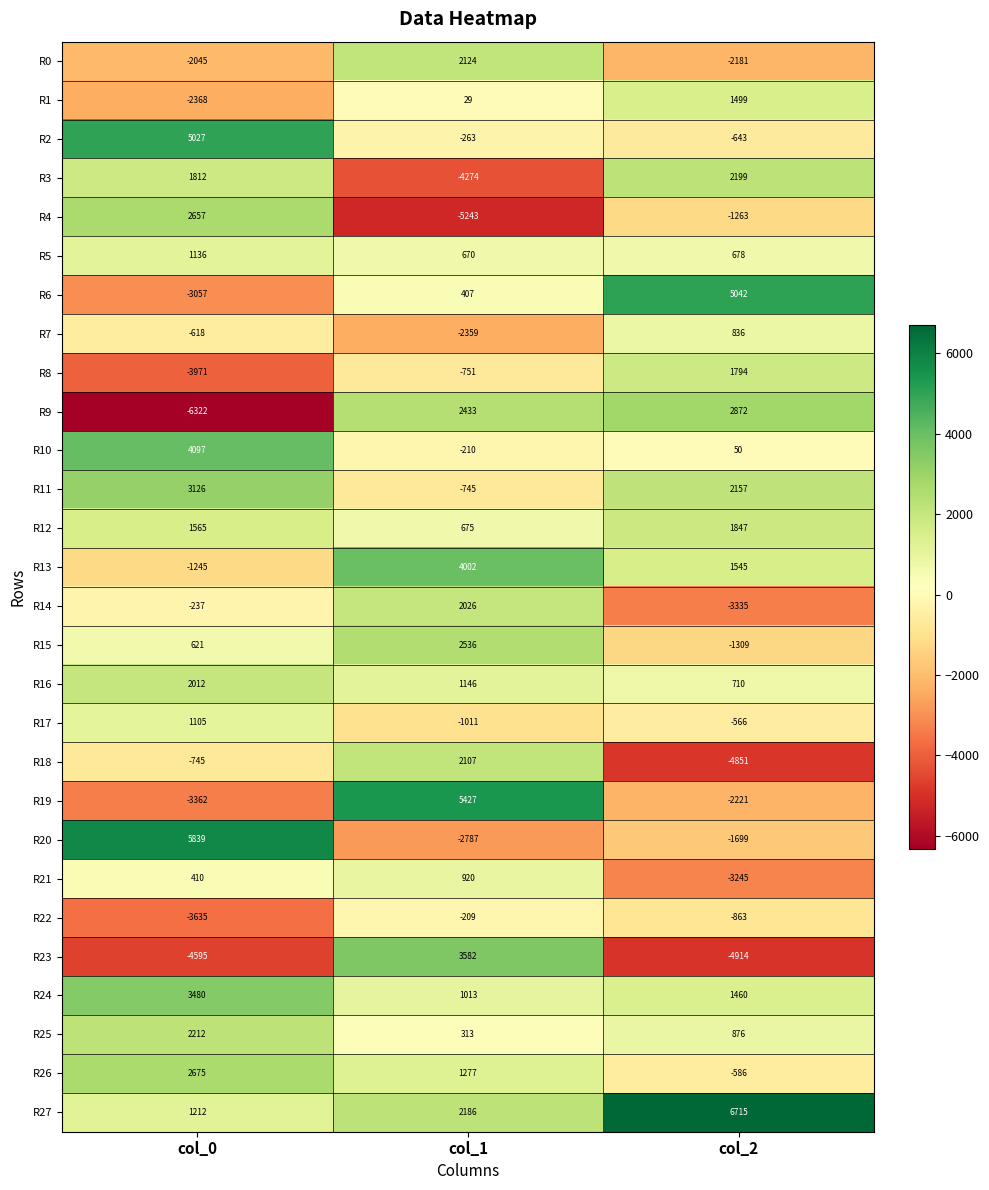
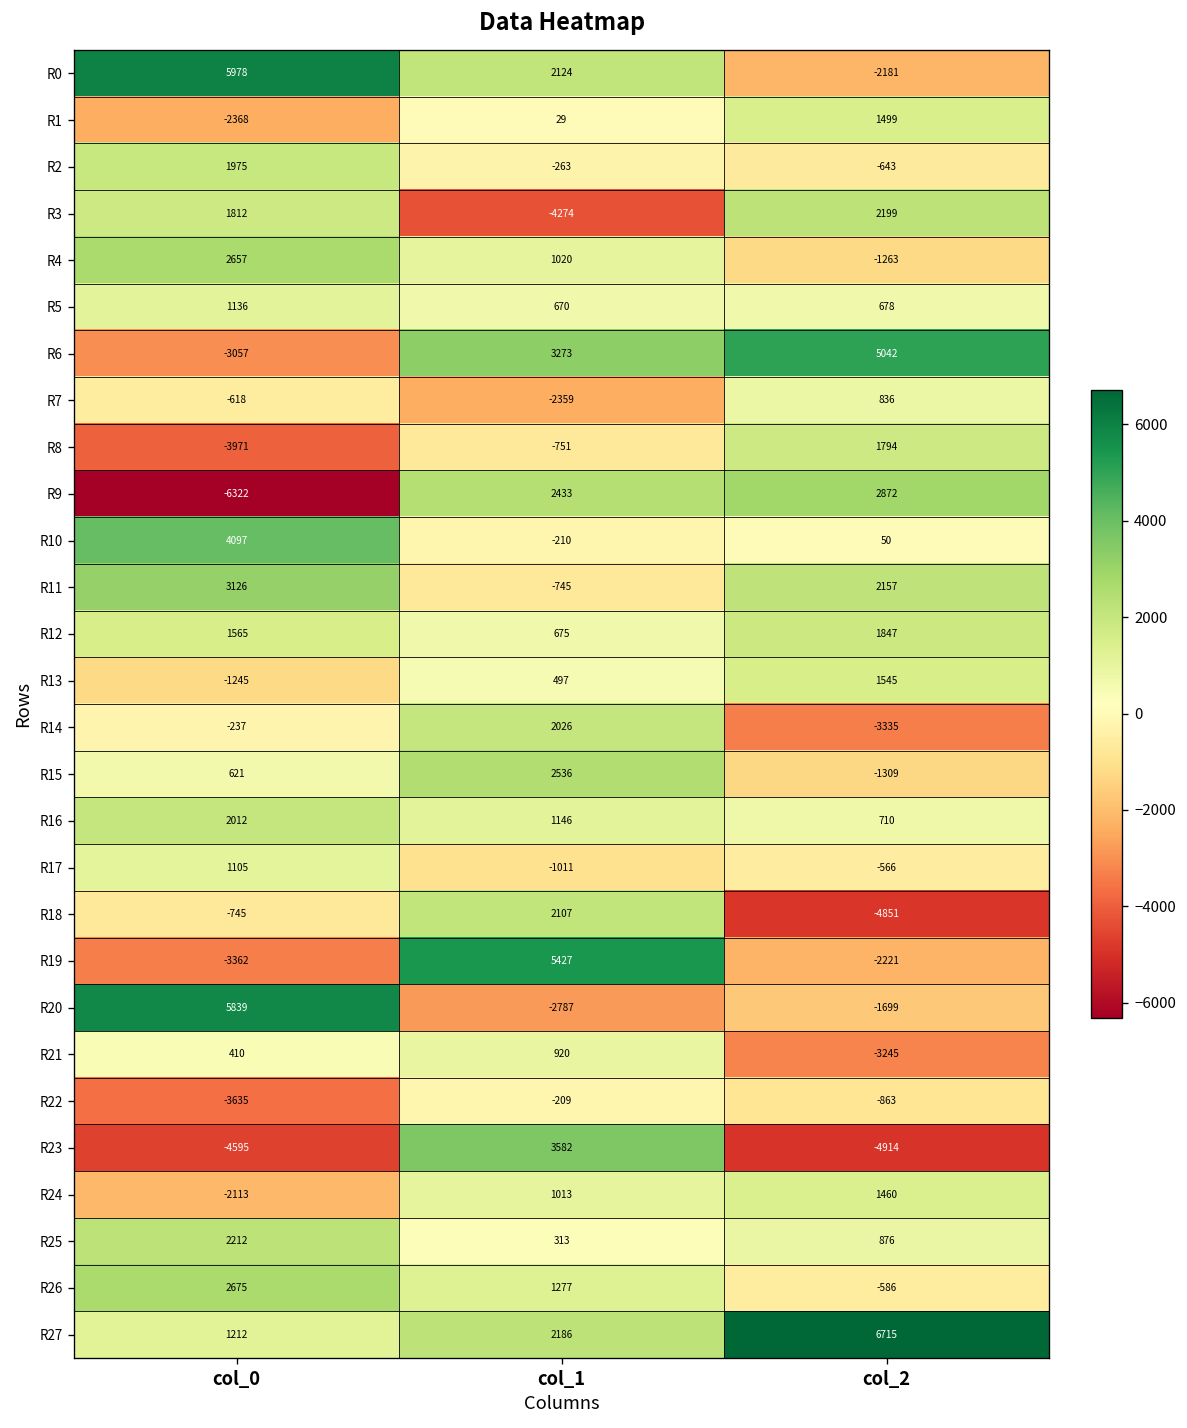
  {
    "R0": {
-     "col_0": -2045,
+     "col_0": 5978,
      "col_1": 2124,
      "col_2": -2181
    },
    "R1": {
      "col_0": -2368,
      "col_1": 29,
      "col_2": 1499
    },
    "R2": {
-     "col_0": 5027,
+     "col_0": 1975,
      "col_1": -263,
      "col_2": -643
    },
    "R3": {
      "col_0": 1812,
      "col_1": -4274,
      "col_2": 2199
    },
    "R4": {
      "col_0": 2657,
-     "col_1": -5243,
+     "col_1": 1020,
      "col_2": -1263
    },
    "R5": {
      "col_0": 1136,
      "col_1": 670,
      "col_2": 678
    },
    "R6": {
      "col_0": -3057,
-     "col_1": 407,
+     "col_1": 3273,
      "col_2": 5042
    },
    "R7": {
      "col_0": -618,
      "col_1": -2359,
      "col_2": 836
    },
    "R8": {
      "col_0": -3971,
      "col_1": -751,
      "col_2": 1794
    },
    "R9": {
      "col_0": -6322,
      "col_1": 2433,
      "col_2": 2872
    },
    "R10": {
      "col_0": 4097,
      "col_1": -210,
      "col_2": 50
    },
    "R11": {
      "col_0": 3126,
      "col_1": -745,
      "col_2": 2157
    },
    "R12": {
      "col_0": 1565,
      "col_1": 675,
      "col_2": 1847
    },
    "R13": {
      "col_0": -1245,
-     "col_1": 4002,
+     "col_1": 497,
      "col_2": 1545
    },
    "R14": {
      "col_0": -237,
      "col_1": 2026,
      "col_2": -3335
    },
    "R15": {
      "col_0": 621,
      "col_1": 2536,
      "col_2": -1309
    },
    "R16": {
      "col_0": 2012,
      "col_1": 1146,
      "col_2": 710
    },
    "R17": {
      "col_0": 1105,
      "col_1": -1011,
      "col_2": -566
    },
    "R18": {
      "col_0": -745,
      "col_1": 2107,
      "col_2": -4851
    },
    "R19": {
      "col_0": -3362,
      "col_1": 5427,
      "col_2": -2221
    },
    "R20": {
      "col_0": 5839,
      "col_1": -2787,
      "col_2": -1699
    },
    "R21": {
      "col_0": 410,
      "col_1": 920,
      "col_2": -3245
    },
    "R22": {
      "col_0": -3635,
      "col_1": -209,
      "col_2": -863
    },
    "R23": {
      "col_0": -4595,
      "col_1": 3582,
      "col_2": -4914
    },
    "R24": {
-     "col_0": 3480,
+     "col_0": -2113,
      "col_1": 1013,
      "col_2": 1460
    },
    "R25": {
      "col_0": 2212,
      "col_1": 313,
      "col_2": 876
    },
    "R26": {
      "col_0": 2675,
      "col_1": 1277,
      "col_2": -586
    },
    "R27": {
      "col_0": 1212,
      "col_1": 2186,
      "col_2": 6715
    }
  }
